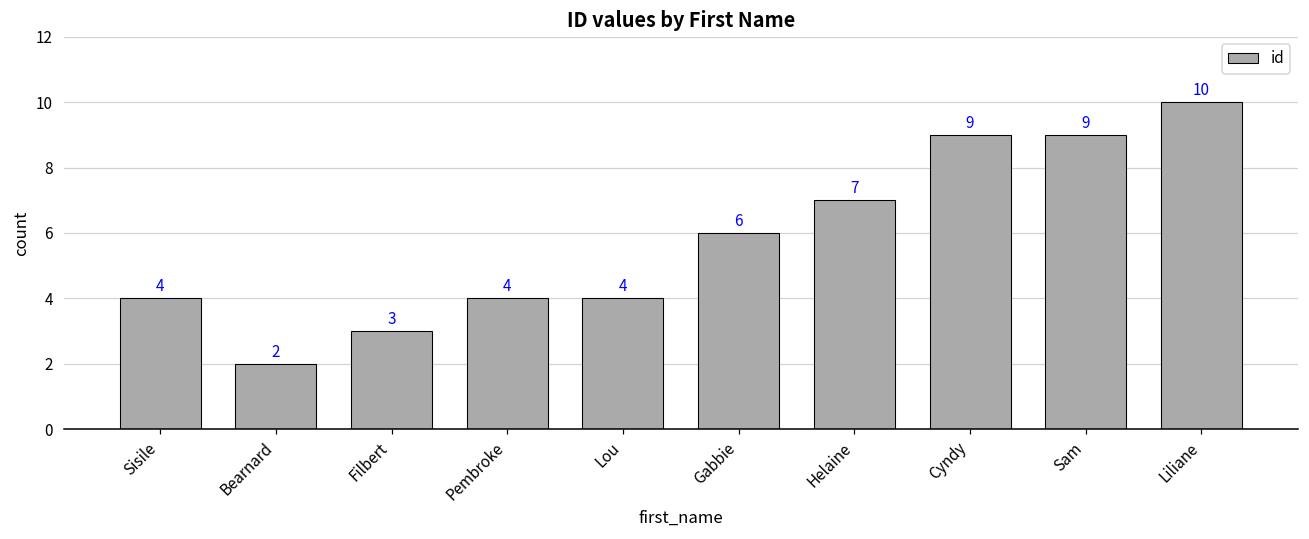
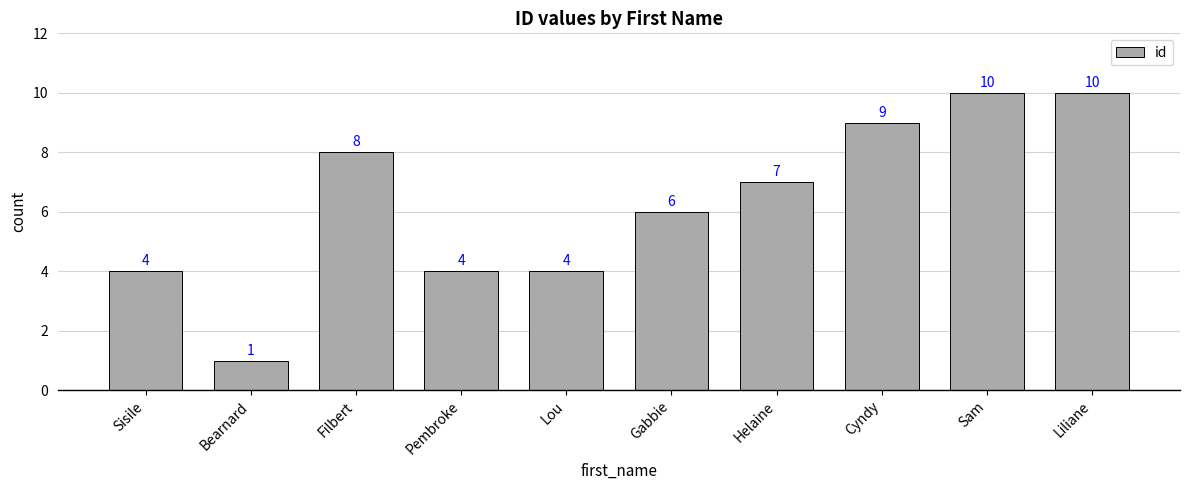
  {
    "Sisile": 4,
-   "Bearnard": 2,
-   "Filbert": 3,
+   "Bearnard": 1,
+   "Filbert": 8,
    "Pembroke": 4,
    "Lou": 4,
    "Gabbie": 6,
    "Helaine": 7,
    "Cyndy": 9,
-   "Sam": 9,
+   "Sam": 10,
    "Liliane": 10
  }
